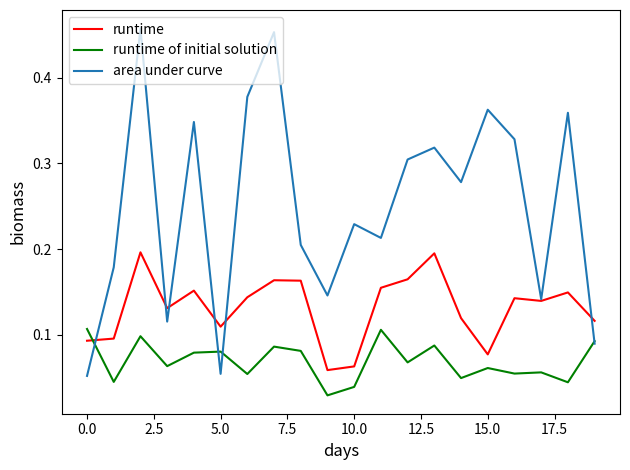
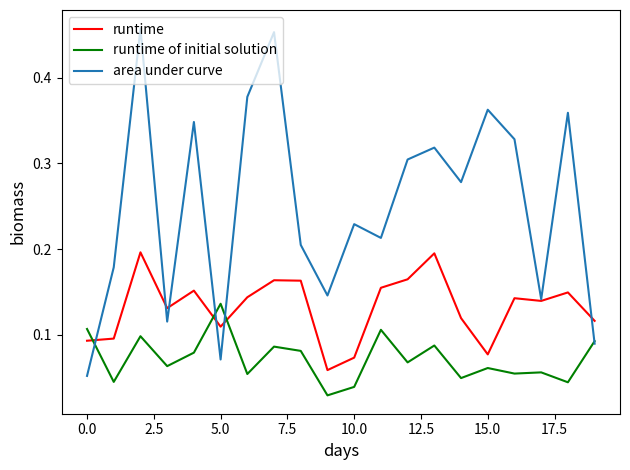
  {
    "runtime": {
      "0.0": 0.09,
      "5.0": 0.11,
-     "10.0": 0.06,
+     "10.0": 0.07,
      "15.0": 0.08
    },
    "runtime of initial solution": {
      "0.0": 0.11,
-     "5.0": 0.08,
+     "5.0": 0.14,
      "10.0": 0.04,
      "15.0": 0.06
    },
    "area under curve": {
      "0.0": 0.05,
-     "5.0": 0.05,
+     "5.0": 0.07,
      "10.0": 0.23,
      "15.0": 0.36
    }
  }
